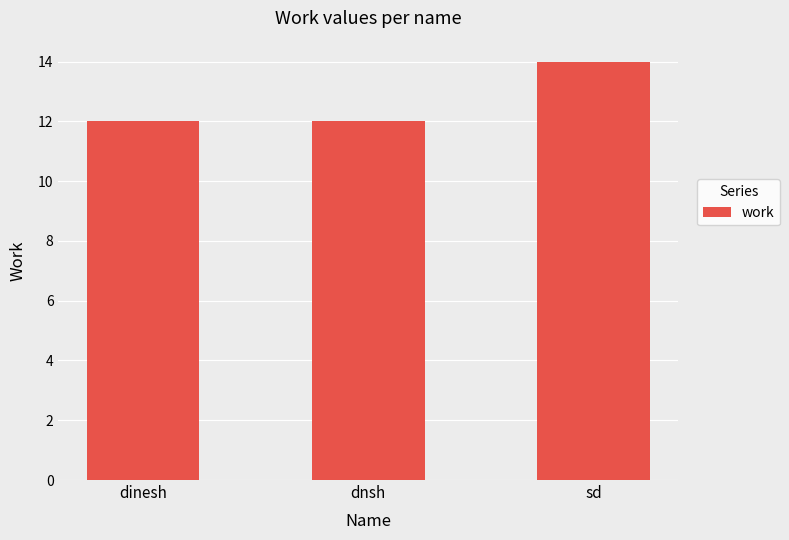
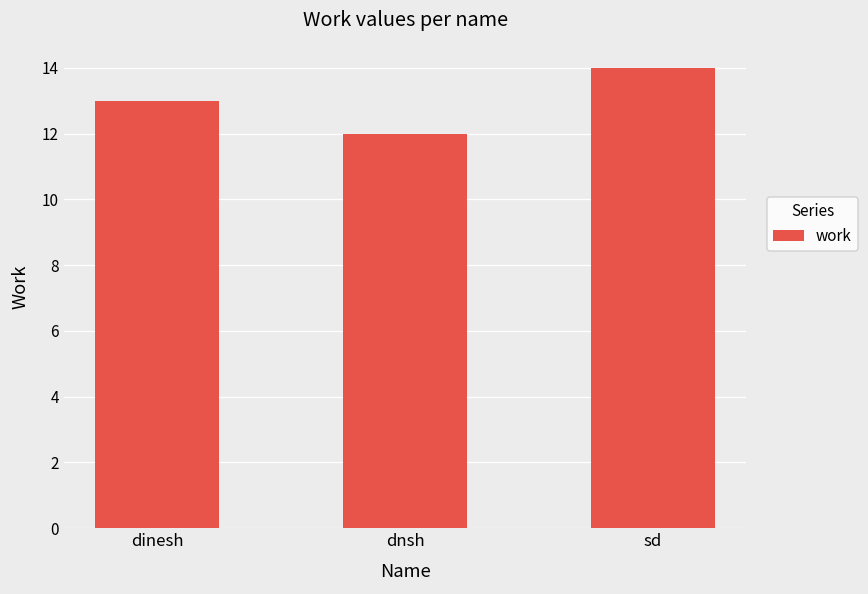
  {
-   "dinesh": 12,
+   "dinesh": 13,
    "dnsh": 12,
    "sd": 14
  }
